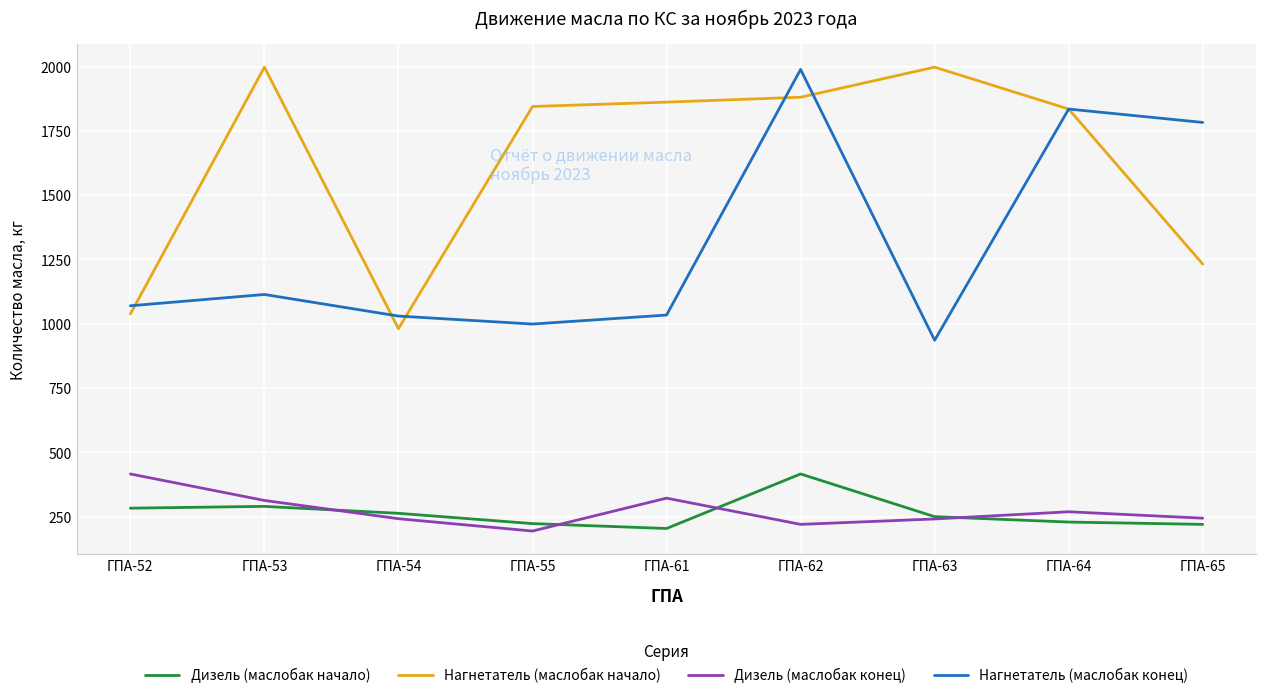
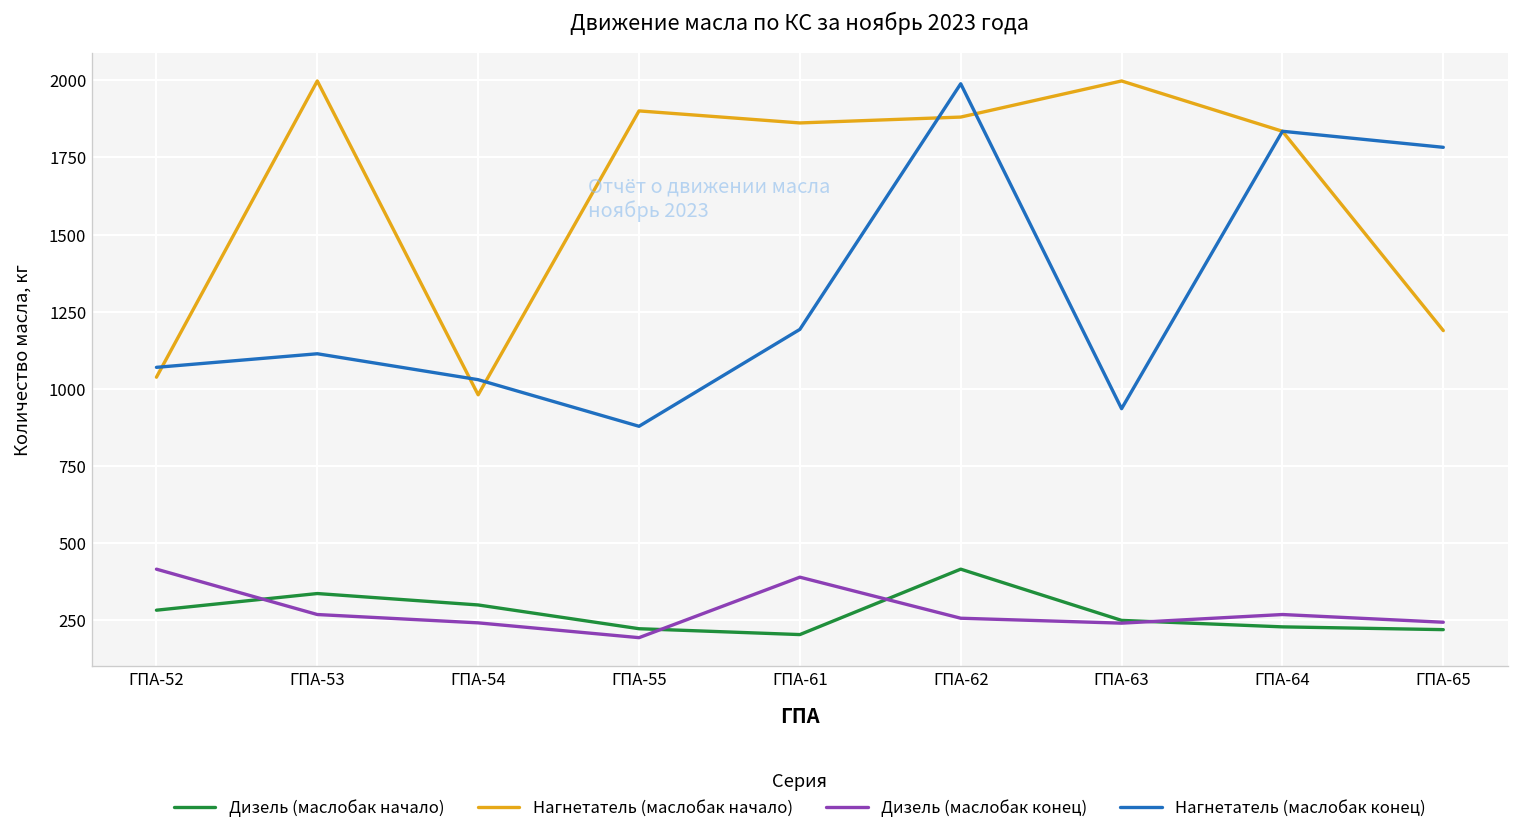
  {
    "Дизель (маслобак начало)": {
      "ГПА-52": 280,
-     "ГПА-53": 290,
-     "ГПА-54": 260,
+     "ГПА-53": 340,
+     "ГПА-54": 300,
      "ГПА-55": 220,
      "ГПА-61": 200,
      "ГПА-62": 420,
      "ГПА-64": 230,
      "ГПА-65": 220
    },
    "Нагнетатель (маслобак начало)": {
      "ГПА-52": 1040,
      "ГПА-53": 2000,
      "ГПА-54": 980,
-     "ГПА-55": 1850,
+     "ГПА-55": 1900,
      "ГПА-61": 1860,
      "ГПА-62": 1880,
      "ГПА-63": 2000,
-     "ГПА-65": 1230
+     "ГПА-65": 1190
    },
    "Дизель (маслобак конец)": {
      "ГПА-52": 420,
-     "ГПА-53": 310,
+     "ГПА-53": 270,
      "ГПА-54": 240,
      "ГПА-55": 190,
-     "ГПА-61": 320,
-     "ГПА-62": 220,
+     "ГПА-61": 390,
+     "ГПА-62": 260,
      "ГПА-64": 270,
      "ГПА-65": 240
    },
    "Нагнетатель (маслобак конец)": {
      "ГПА-52": 1070,
      "ГПА-53": 1110,
      "ГПА-54": 1030,
-     "ГПА-55": 1000,
-     "ГПА-61": 1030,
+     "ГПА-55": 880,
+     "ГПА-61": 1190,
      "ГПА-62": 1990,
      "ГПА-63": 940,
      "ГПА-65": 1780
    }
  }
